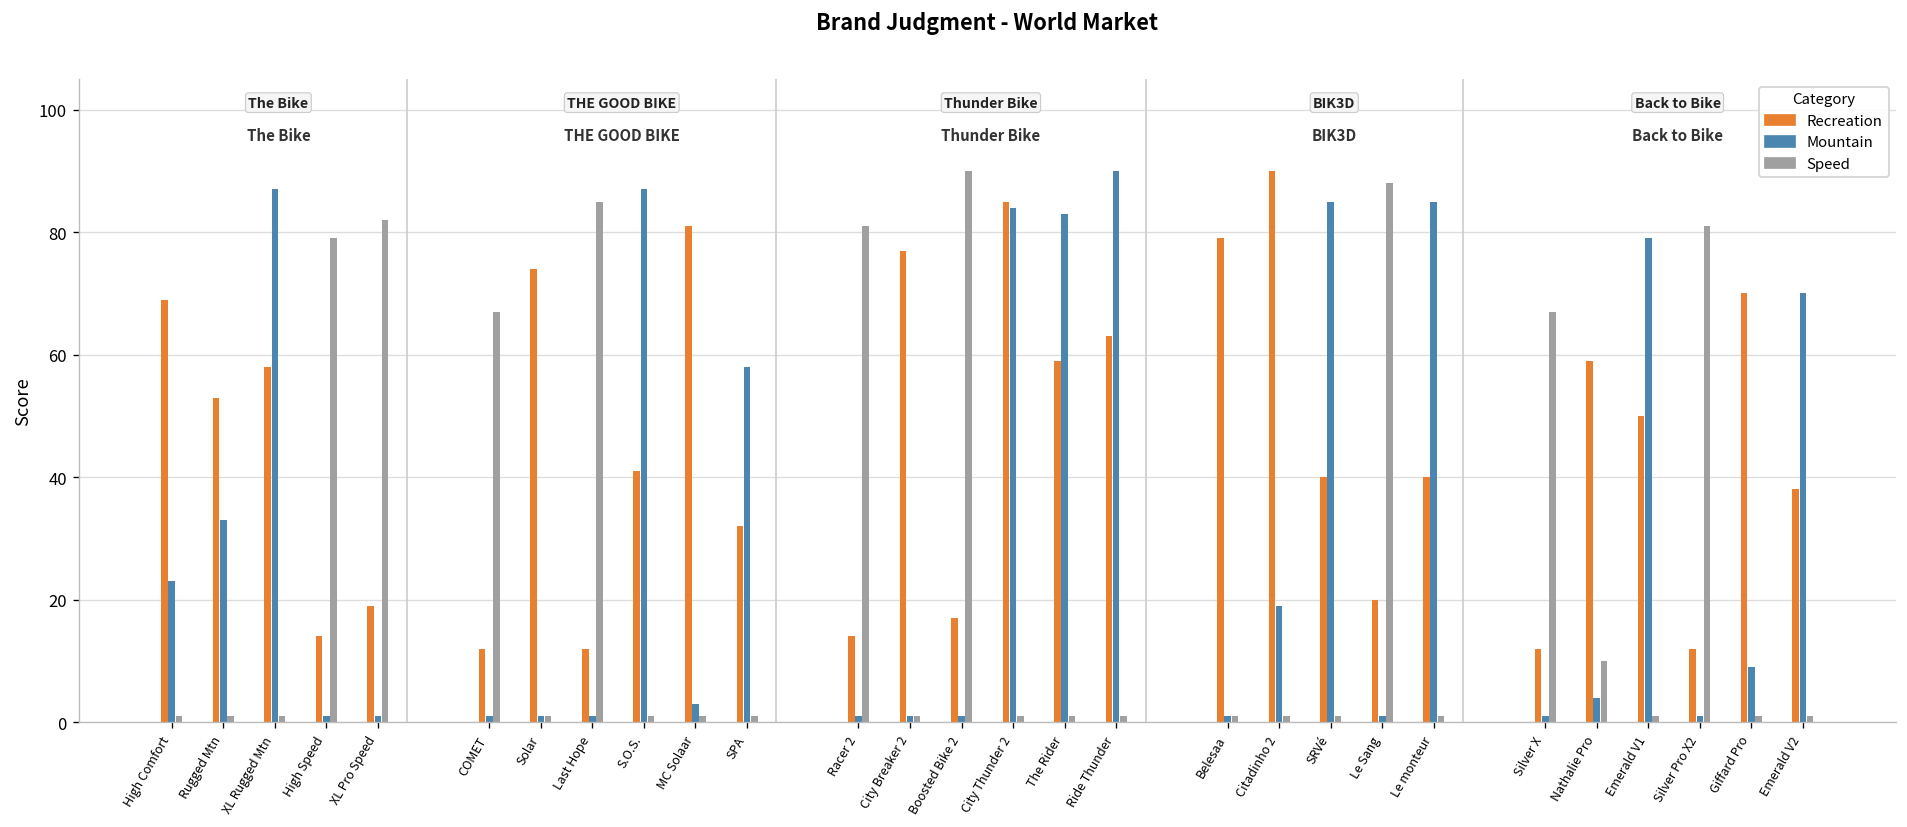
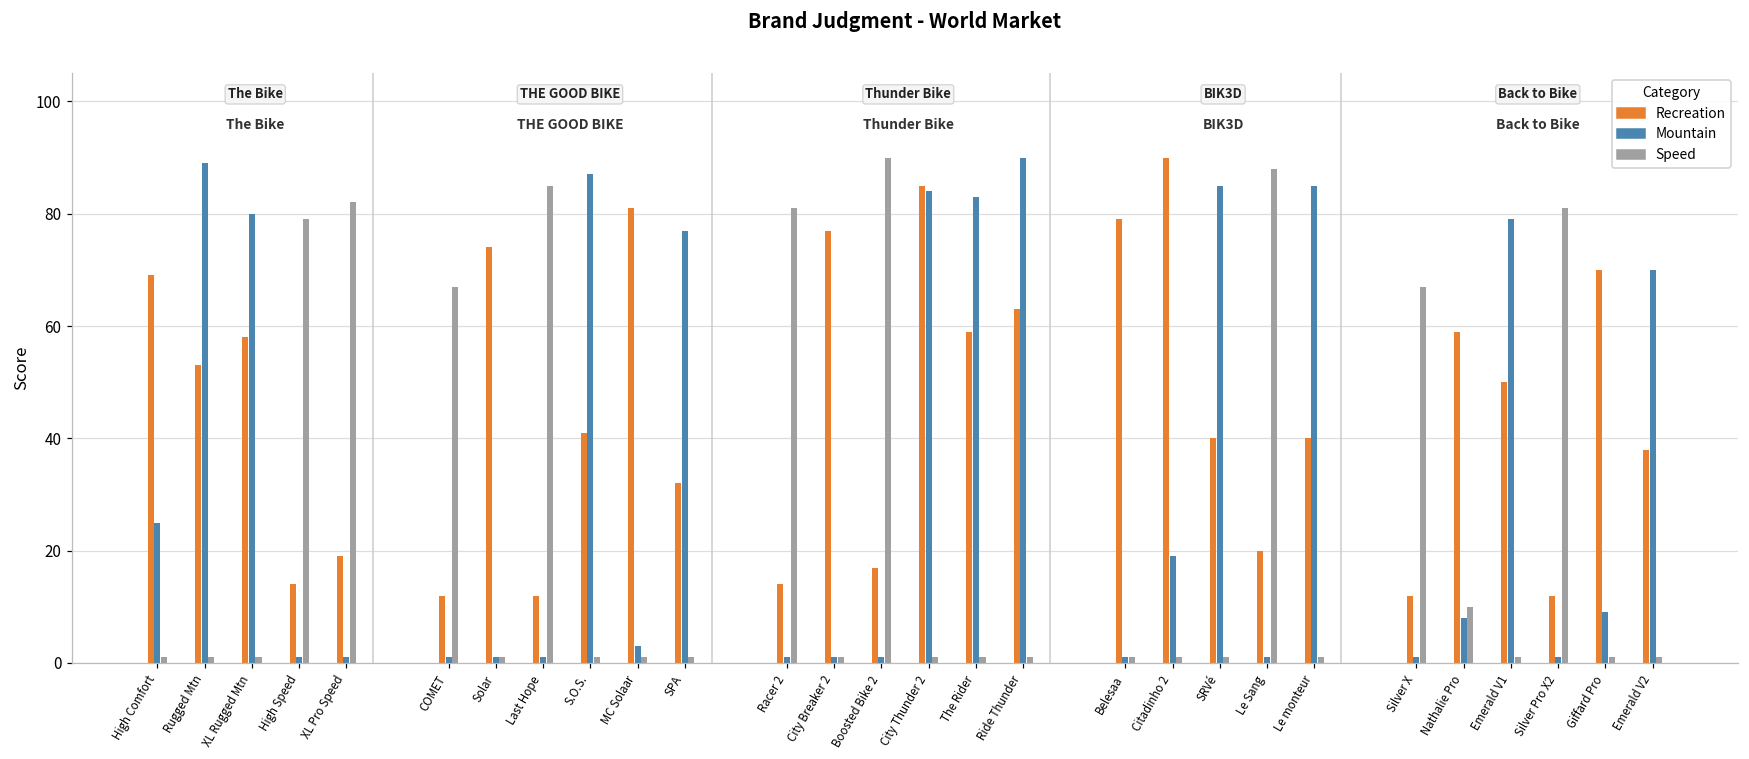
  {
-   "High Comfort": 23,
-   "Rugged Mtn": 33,
-   "XL Rugged Mtn": 87,
+   "High Comfort": 25,
+   "Rugged Mtn": 89,
+   "XL Rugged Mtn": 80,
    "High Speed": 1,
    "XL Pro Speed": 1,
    "COMET": 1,
    "Solar": 1,
    "Last Hope": 1,
    "S.O.S.": 87,
    "MC Solaar": 3,
-   "SPA": 58,
+   "SPA": 77,
    "Racer 2": 1,
    "City Breaker 2": 1,
    "Boosted Bike 2": 1,
    "City Thunder 2": 84,
    "The Rider": 83,
    "Ride Thunder": 90,
    "Belesaa": 1,
    "Citadinho 2": 19,
    "SRVé": 85,
    "Le Sang": 1,
    "Le monteur": 85,
    "Silver X": 1,
-   "Nathalie Pro": 4,
+   "Nathalie Pro": 8,
    "Emerald V1": 79,
    "Silver Pro X2": 1,
    "Giffard Pro": 9,
    "Emerald V2": 70
  }
